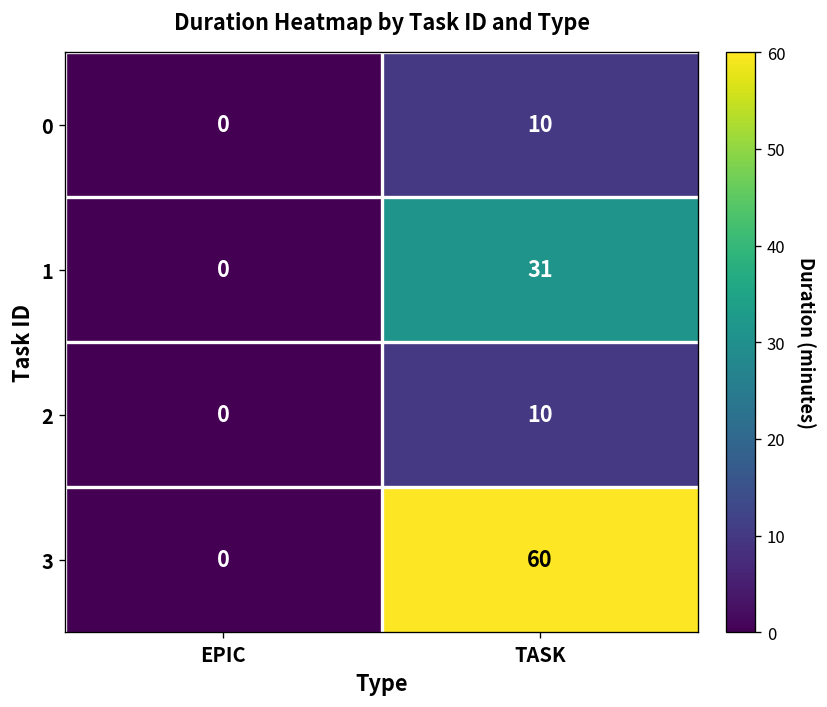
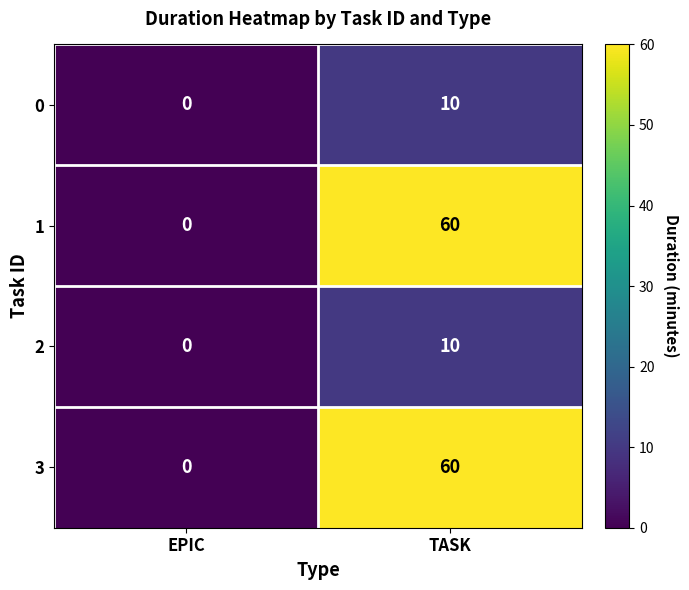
  {
    "0": {
      "EPIC": 0,
      "TASK": 10
    },
    "1": {
      "EPIC": 0,
-     "TASK": 31
+     "TASK": 60
    },
    "2": {
      "EPIC": 0,
      "TASK": 10
    },
    "3": {
      "EPIC": 0,
      "TASK": 60
    }
  }
